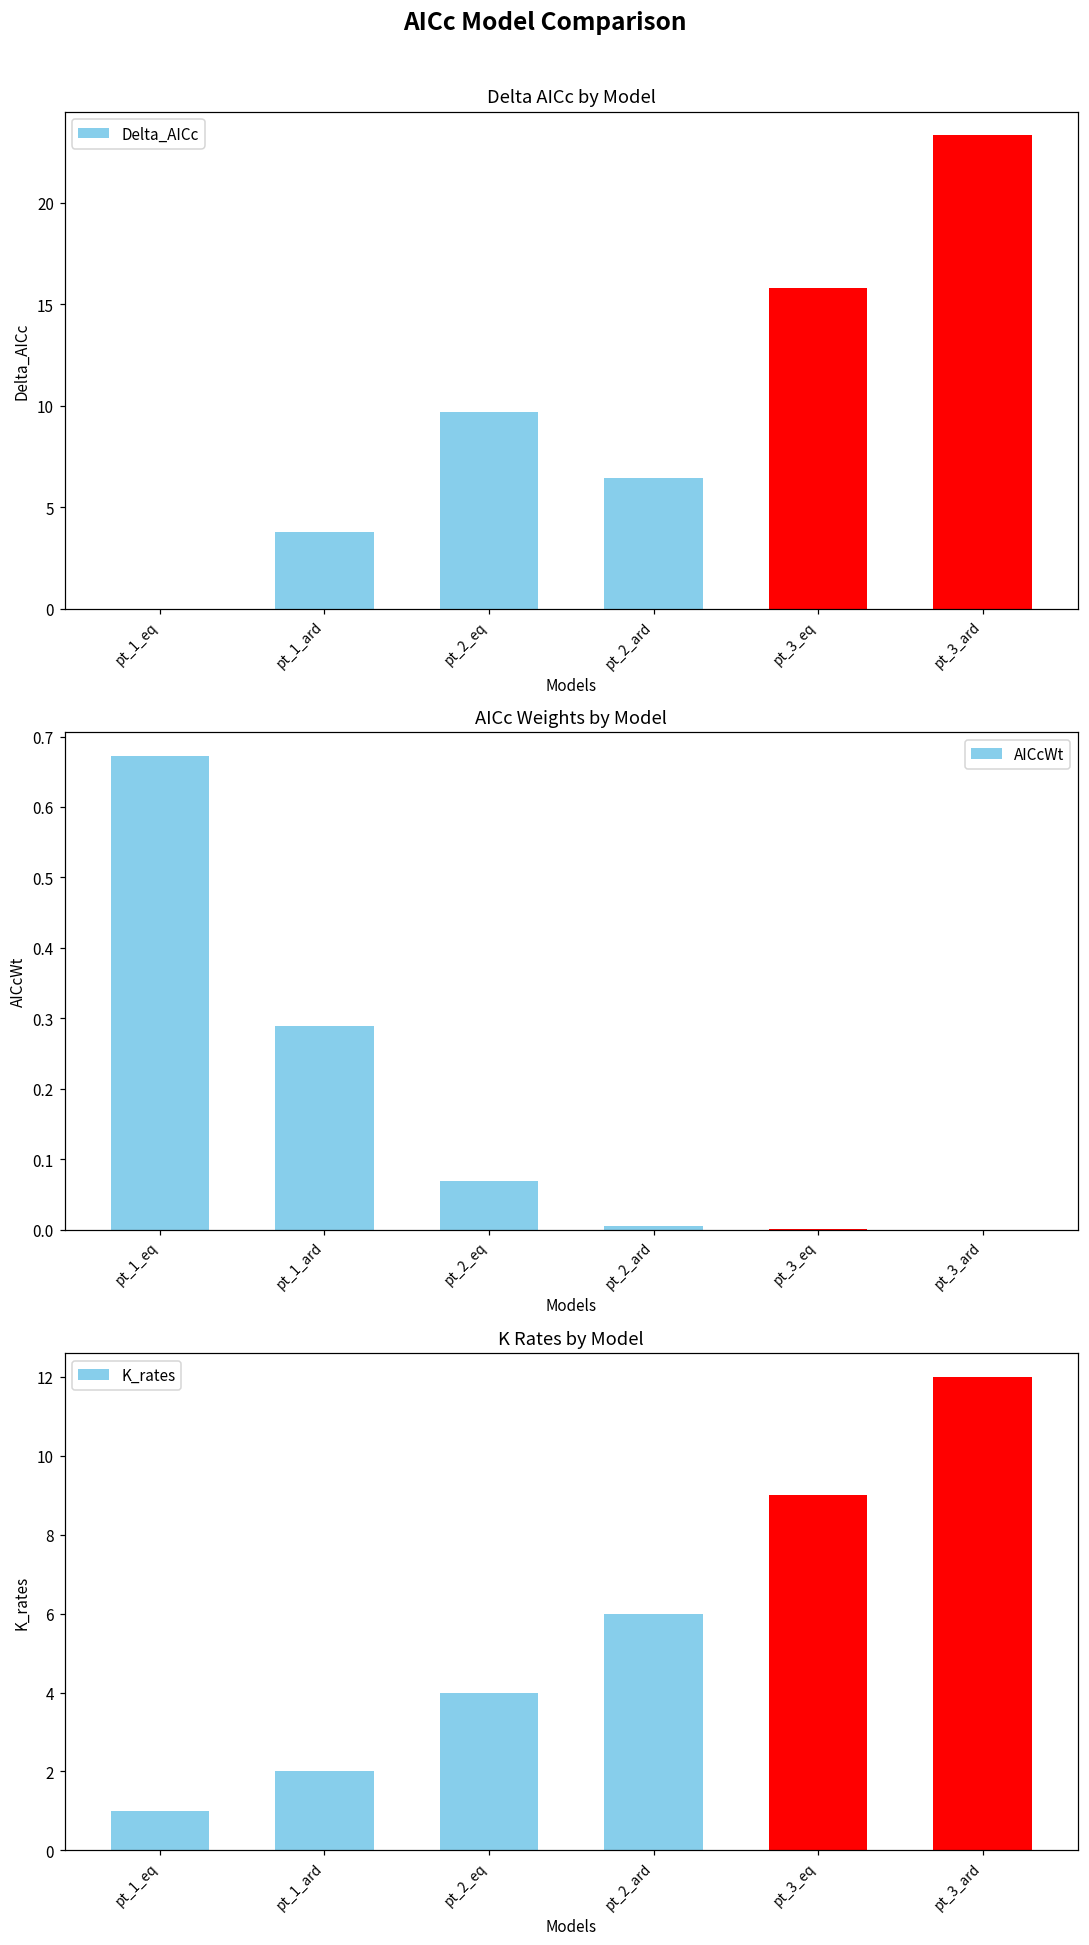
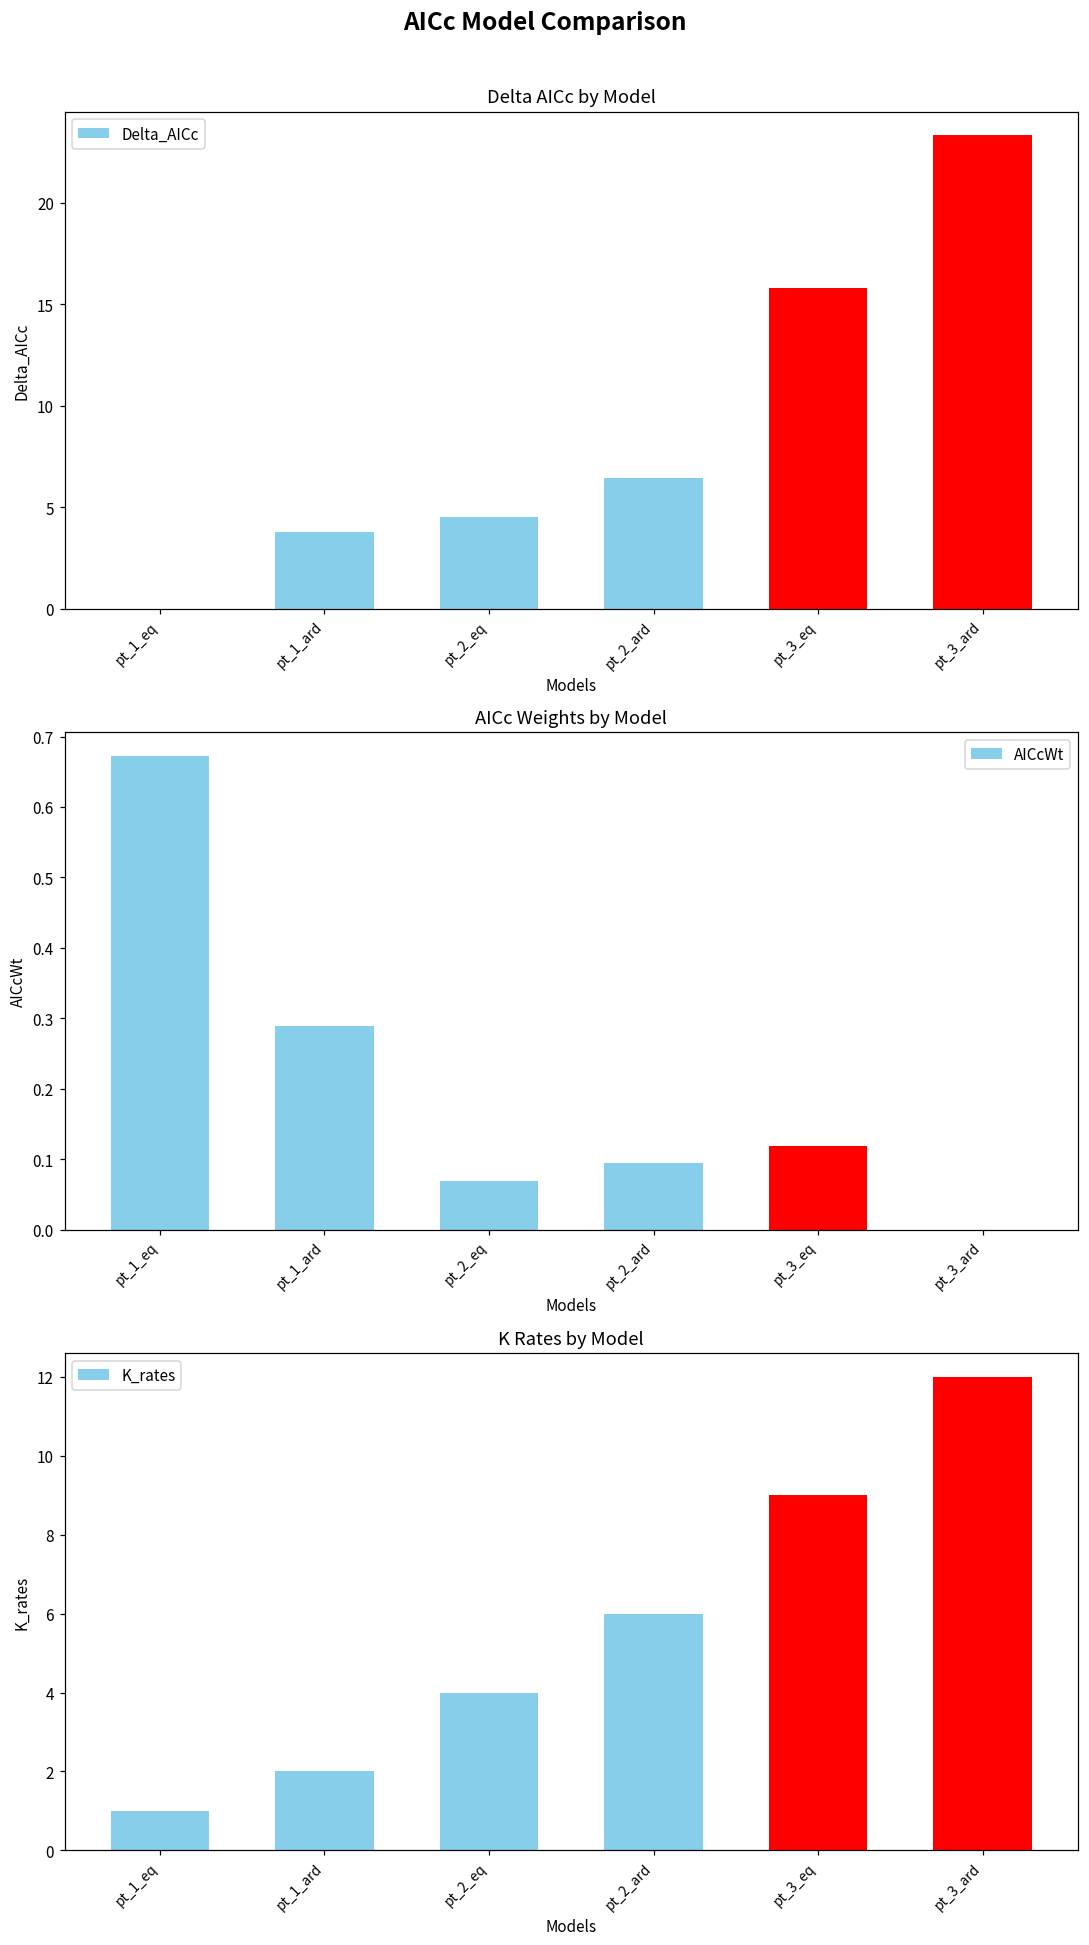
  {
    "Delta AICc by Model": {
      "pt_1_eq": 0.0,
      "pt_1_ard": 3.8,
-     "pt_2_eq": 9.7,
+     "pt_2_eq": 4.5,
      "pt_2_ard": 6.4,
      "pt_3_eq": 15.8,
      "pt_3_ard": 23.3
    },
    "AICc Weights by Model": {
      "pt_1_eq": 0.67,
      "pt_1_ard": 0.29,
      "pt_2_eq": 0.07,
-     "pt_2_ard": 0.01,
-     "pt_3_eq": 0.00
+     "pt_2_ard": 0.09,
+     "pt_3_eq": 0.12
    },
    "K Rates by Model": {
      "pt_1_eq": 1.0,
      "pt_1_ard": 2.0,
      "pt_2_eq": 4.0,
      "pt_2_ard": 6.0,
      "pt_3_eq": 9.0,
      "pt_3_ard": 12.0
    }
  }
